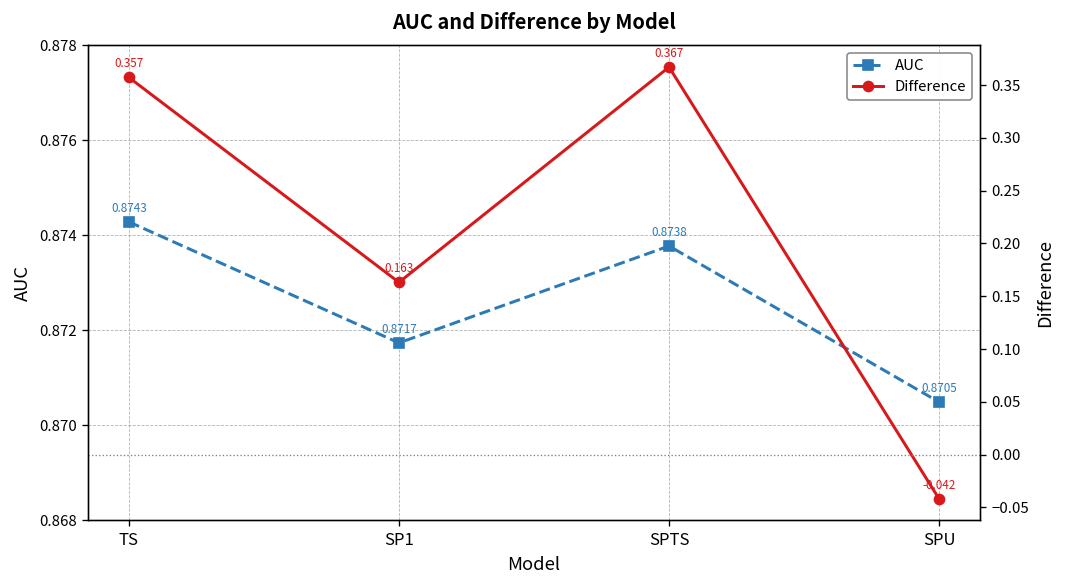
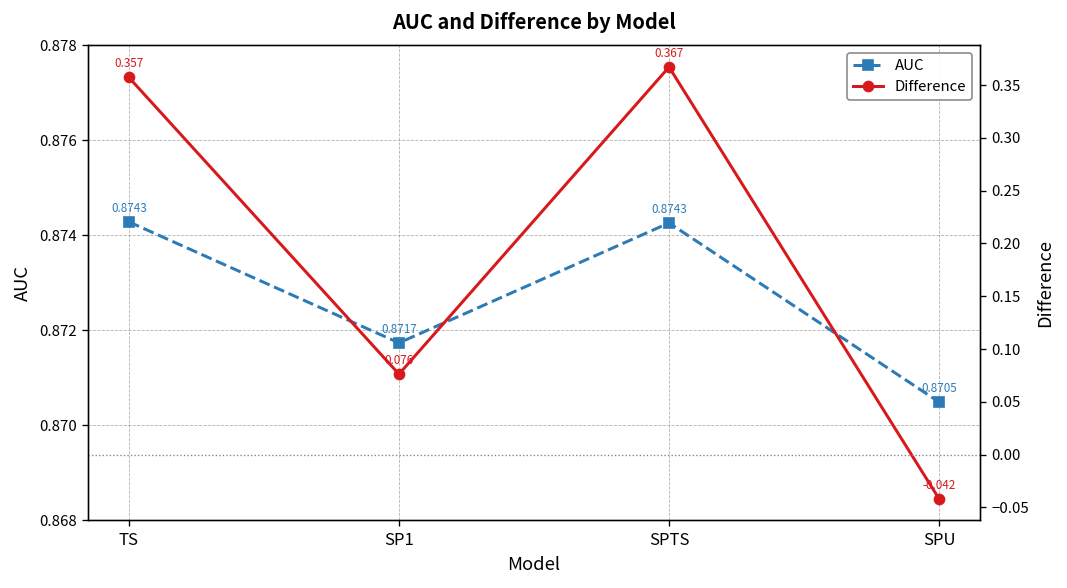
  {
    "AUC": {
      "TS": 0.8743,
      "SP1": 0.8717,
-     "SPTS": 0.8738,
+     "SPTS": 0.8743,
      "SPU": 0.8705
    },
    "Difference": {
      "TS": 0.357,
-     "SP1": 0.163,
+     "SP1": 0.076,
      "SPTS": 0.367,
      "SPU": -0.042
    }
  }
